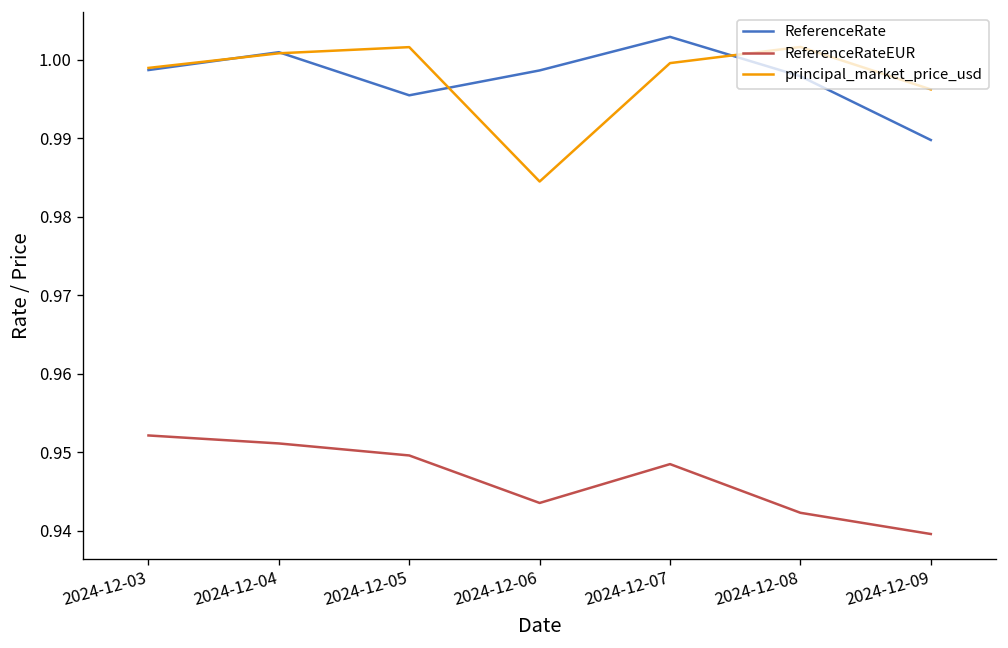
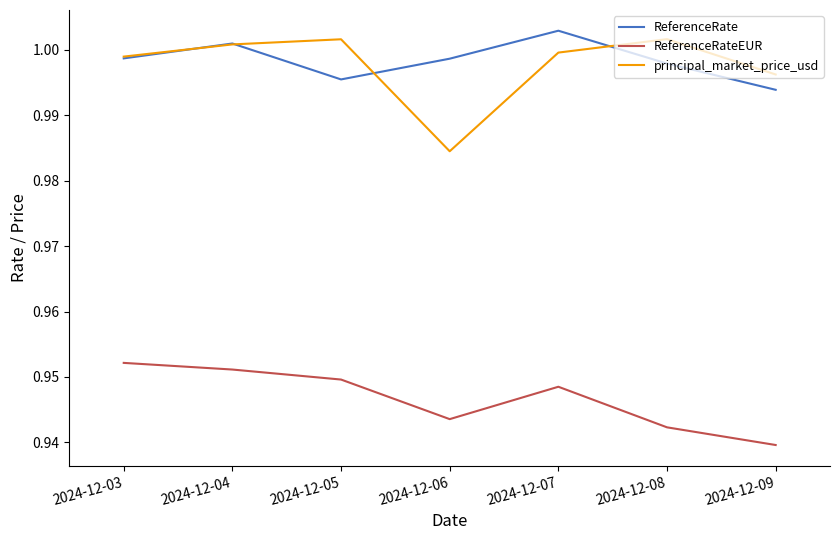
  {
    "ReferenceRate": {
      "2024-12-05": 0.995,
      "2024-12-06": 0.999,
      "2024-12-07": 1.003,
-     "2024-12-09": 0.990
+     "2024-12-09": 0.994
    },
    "ReferenceRateEUR": {
      "2024-12-03": 0.952,
      "2024-12-04": 0.951,
      "2024-12-05": 0.950,
      "2024-12-06": 0.944,
      "2024-12-07": 0.949,
      "2024-12-08": 0.942,
      "2024-12-09": 0.940
    },
    "principal_market_price_usd": {
      "2024-12-05": 1.002,
      "2024-12-06": 0.984,
      "2024-12-07": 1.000
    }
  }
